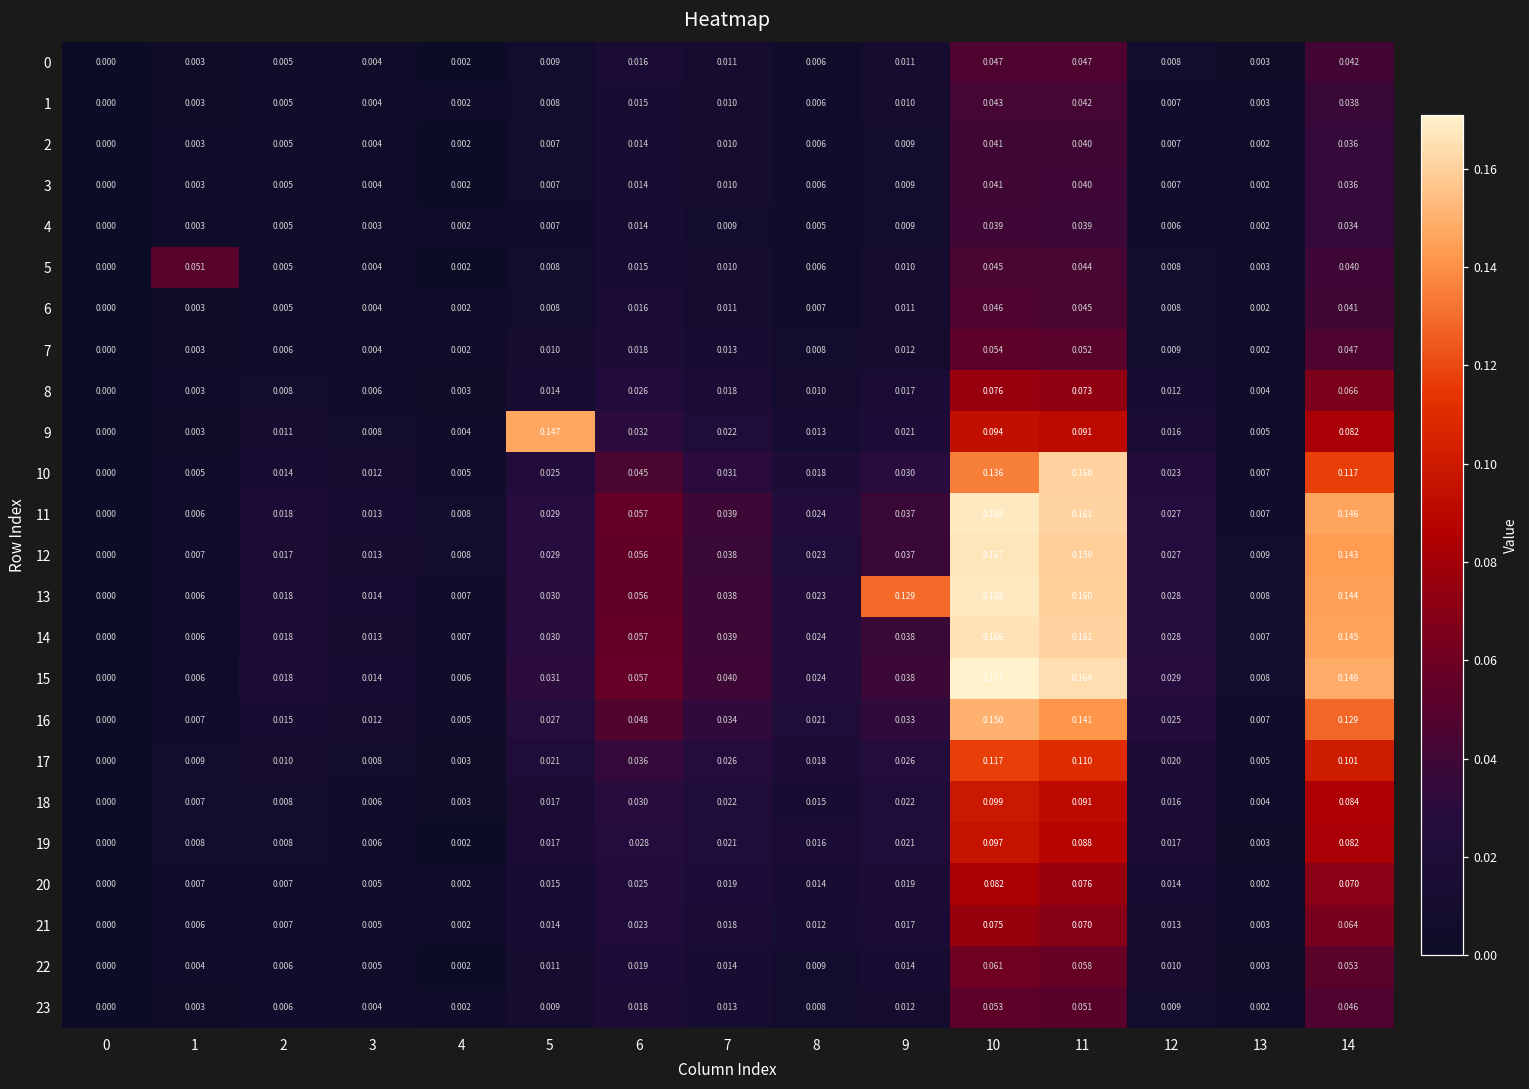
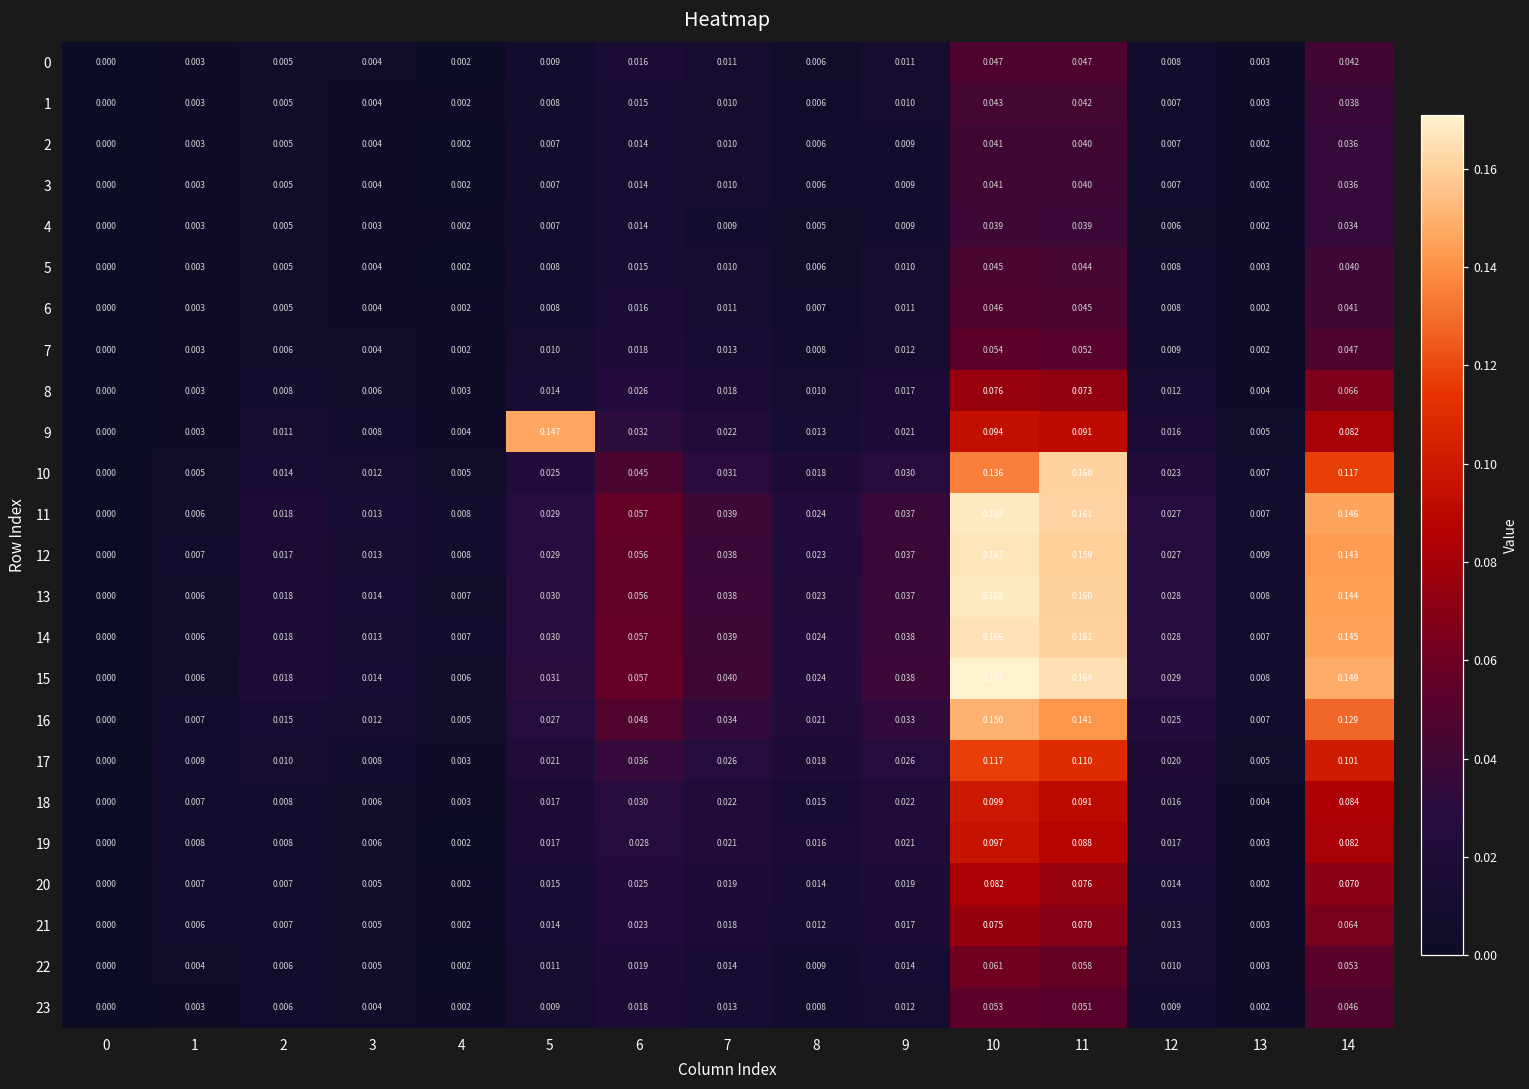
  {
    "5": {
      "0": 0.000,
-     "1": 0.051,
+     "1": 0.003,
      "2": 0.005,
      "3": 0.004,
      "4": 0.002,
      "5": 0.008,
      "6": 0.015,
      "7": 0.010,
      "8": 0.006,
      "9": 0.010,
      "10": 0.045,
      "11": 0.044,
      "12": 0.008,
      "13": 0.003,
      "14": 0.040
    },
    "13": {
      "0": 0.000,
      "1": 0.006,
      "2": 0.018,
      "3": 0.014,
      "4": 0.007,
      "5": 0.030,
      "6": 0.056,
      "7": 0.038,
      "8": 0.023,
-     "9": 0.129,
+     "9": 0.037,
      "10": 0.168,
      "11": 0.160,
      "12": 0.028,
      "13": 0.008,
      "14": 0.144
    }
  }
